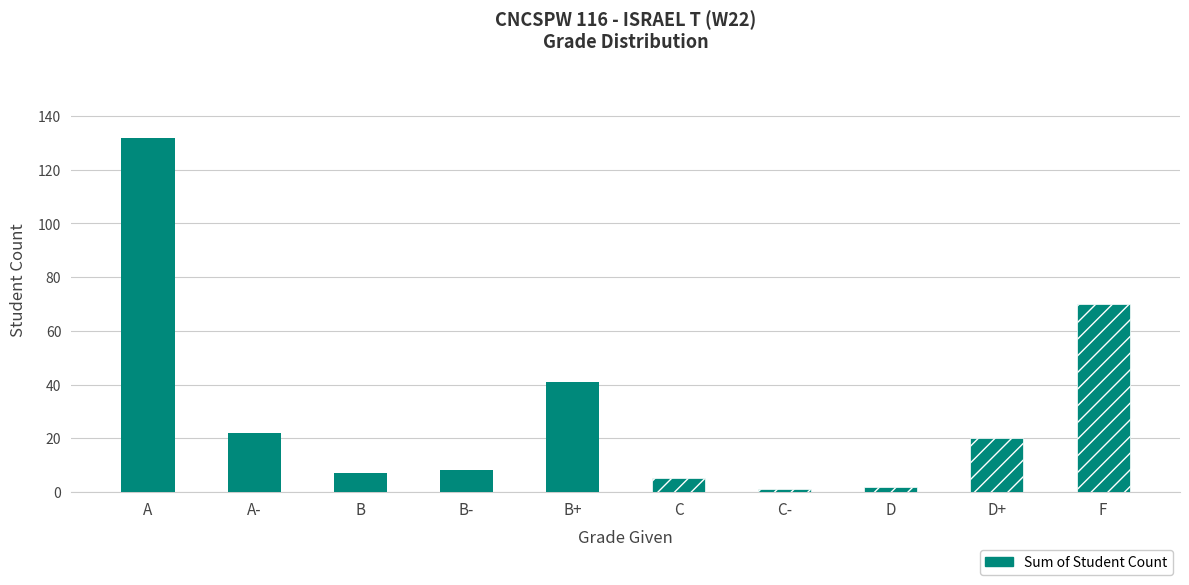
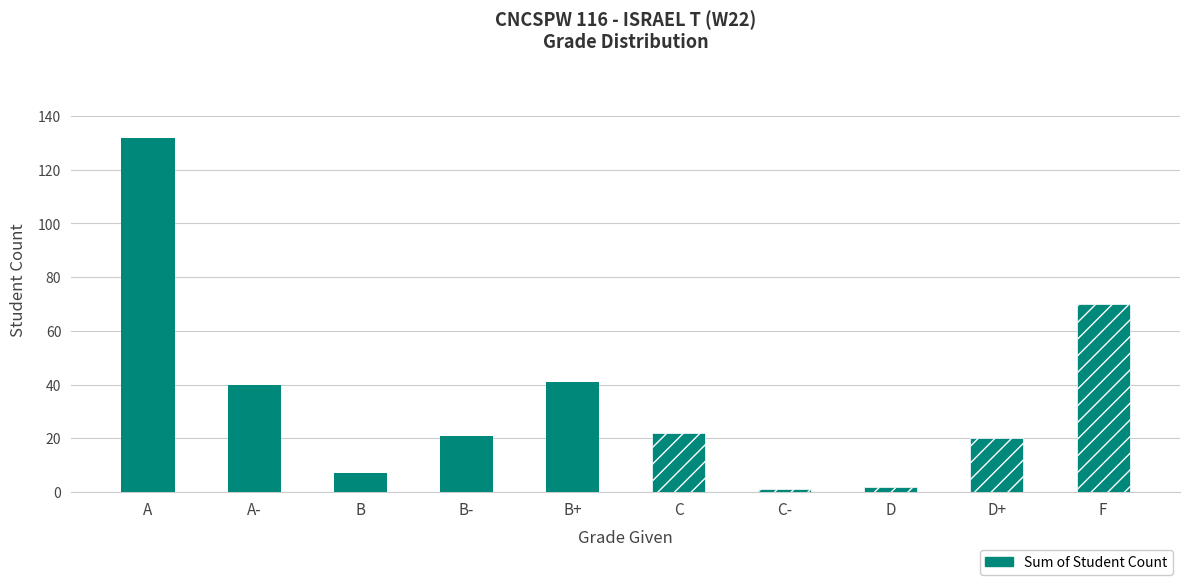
  {
    "A": 132,
-   "A-": 22,
+   "A-": 40,
    "B": 7,
-   "B-": 8,
+   "B-": 21,
    "B+": 41,
-   "C": 5,
+   "C": 22,
    "C-": 1,
    "D": 2,
    "D+": 20,
    "F": 70
  }
